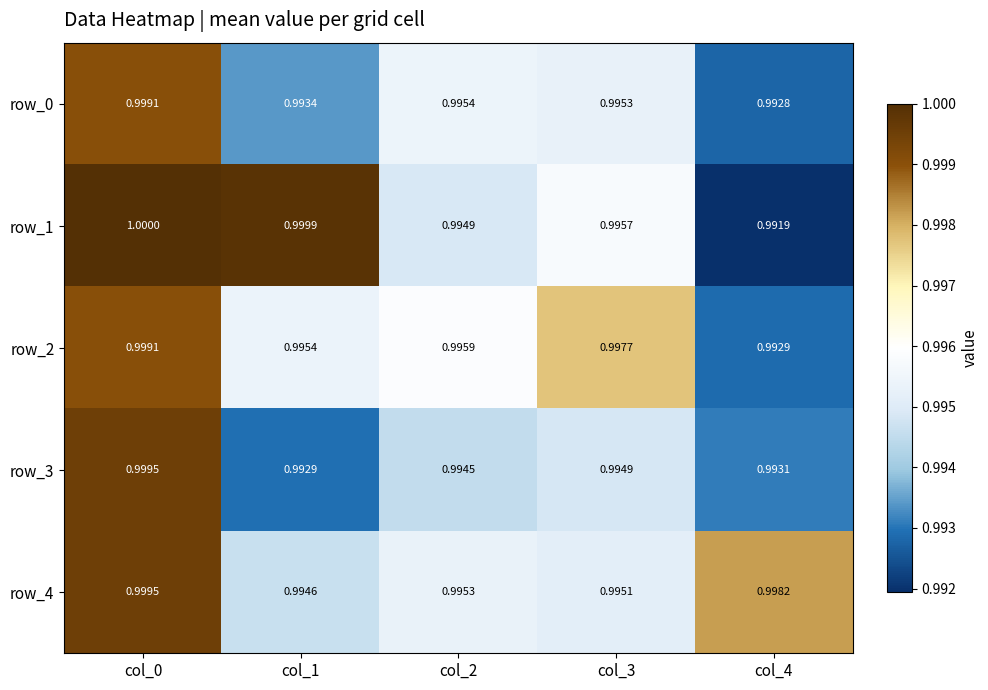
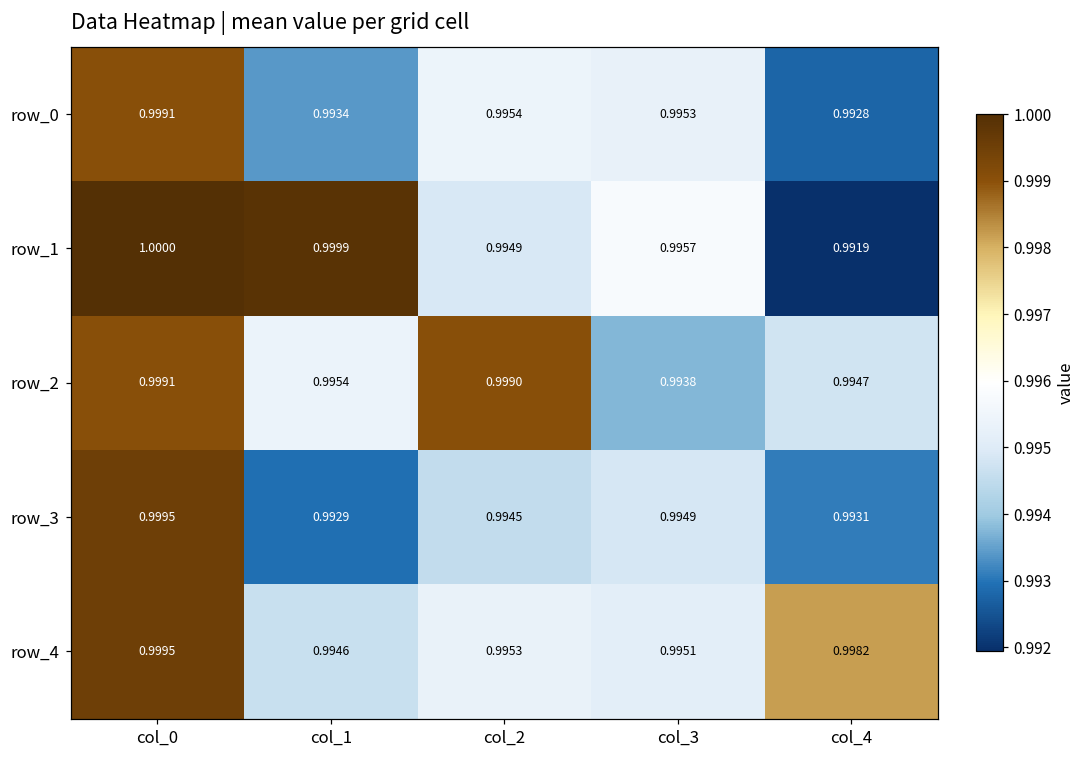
  {
    "row_0": {
      "col_0": 0.9991,
      "col_1": 0.9934,
      "col_2": 0.9954,
      "col_3": 0.9953,
      "col_4": 0.9928
    },
    "row_1": {
      "col_0": 1.0000,
      "col_1": 0.9999,
      "col_2": 0.9949,
      "col_3": 0.9957,
      "col_4": 0.9919
    },
    "row_2": {
      "col_0": 0.9991,
      "col_1": 0.9954,
-     "col_2": 0.9959,
-     "col_3": 0.9977,
-     "col_4": 0.9929
+     "col_2": 0.9990,
+     "col_3": 0.9938,
+     "col_4": 0.9947
    },
    "row_3": {
      "col_0": 0.9995,
      "col_1": 0.9929,
      "col_2": 0.9945,
      "col_3": 0.9949,
      "col_4": 0.9931
    },
    "row_4": {
      "col_0": 0.9995,
      "col_1": 0.9946,
      "col_2": 0.9953,
      "col_3": 0.9951,
      "col_4": 0.9982
    }
  }
